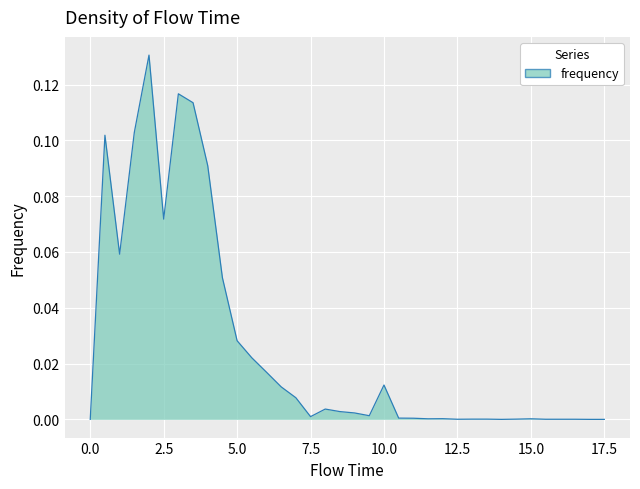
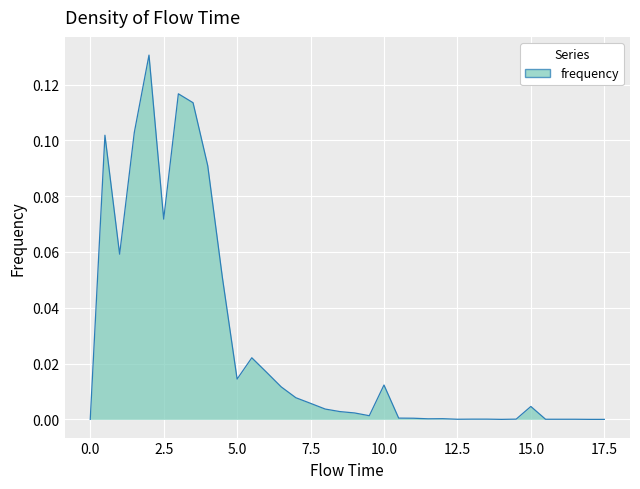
  {
    "0.0": 0.000,
    "2.5": 0.072,
-   "5.0": 0.028,
-   "7.5": 0.001,
+   "5.0": 0.014,
+   "7.5": 0.006,
    "10.0": 0.012,
    "12.5": 0.000,
-   "15.0": 0.000,
+   "15.0": 0.005,
    "17.5": 0.000
  }
